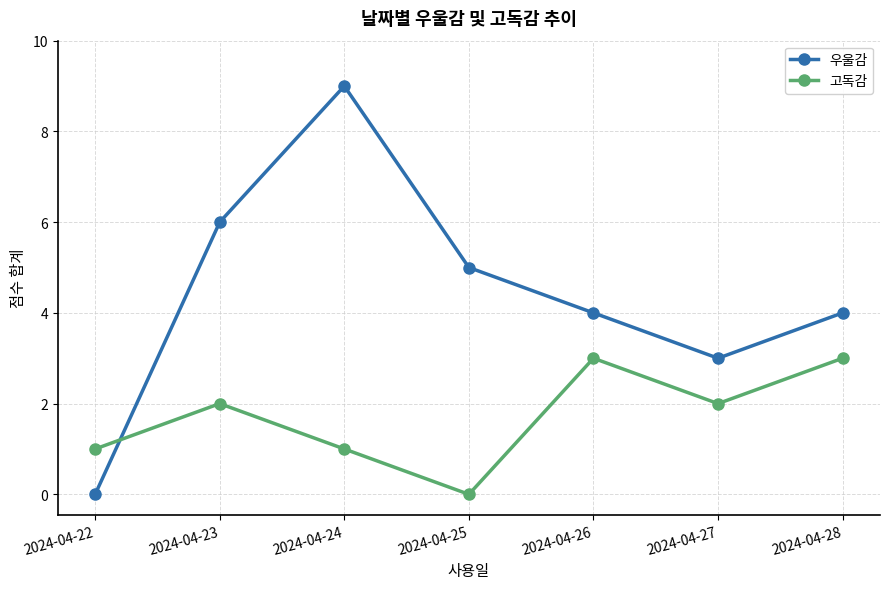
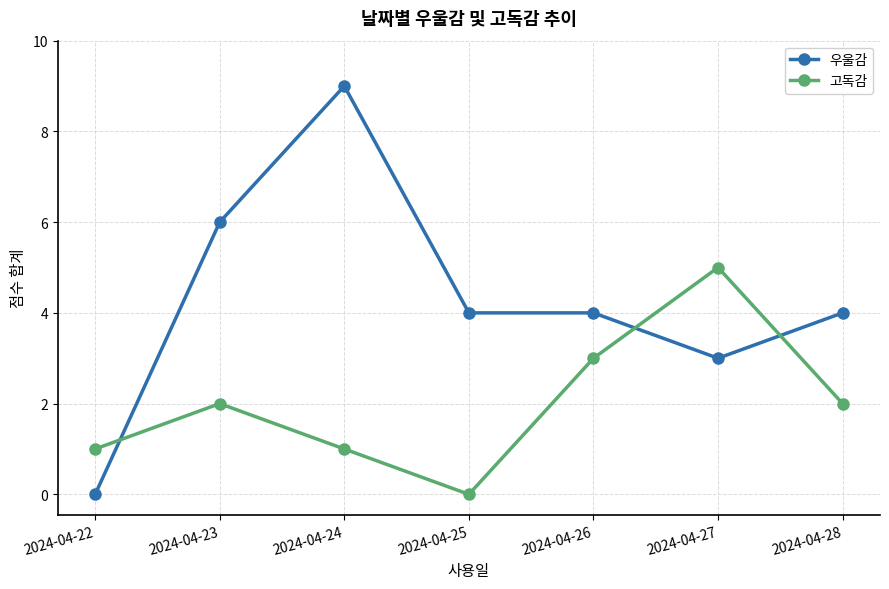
  {
    "우울감": {
      "2024-04-22": 0,
      "2024-04-23": 6,
      "2024-04-24": 9,
-     "2024-04-25": 5,
+     "2024-04-25": 4,
      "2024-04-26": 4,
      "2024-04-27": 3,
      "2024-04-28": 4
    },
    "고독감": {
      "2024-04-22": 1,
      "2024-04-23": 2,
      "2024-04-24": 1,
      "2024-04-25": 0,
      "2024-04-26": 3,
-     "2024-04-27": 2,
-     "2024-04-28": 3
+     "2024-04-27": 5,
+     "2024-04-28": 2
    }
  }
